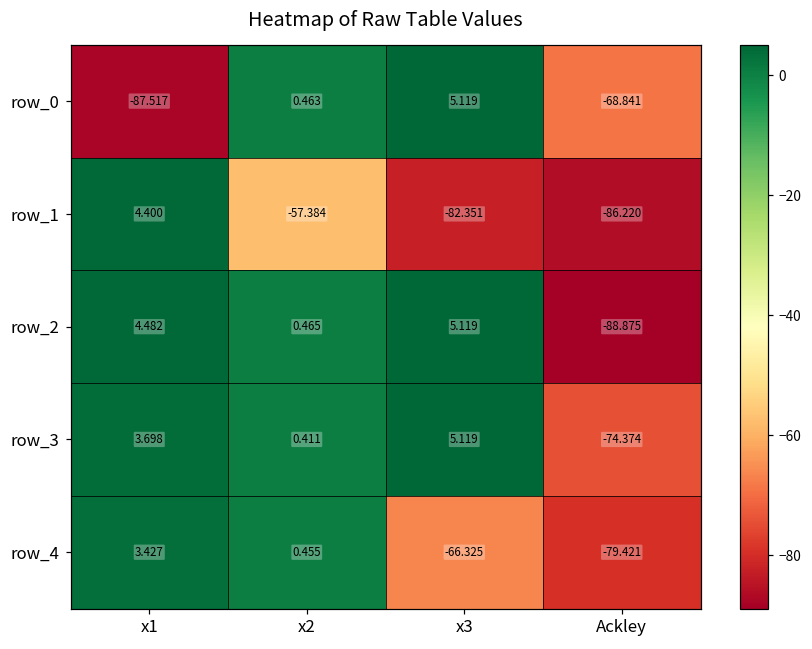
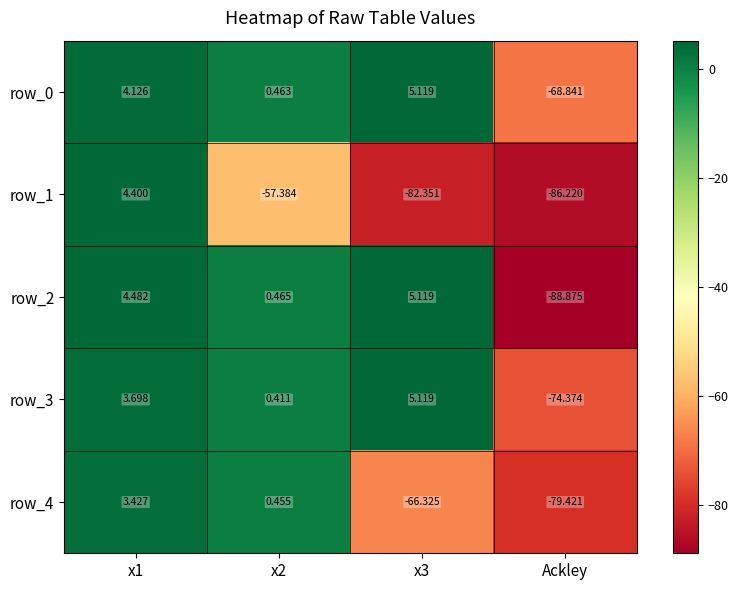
  {
    "row_0": {
-     "x1": -87.517
+     "x1": 4.126
    }
  }
